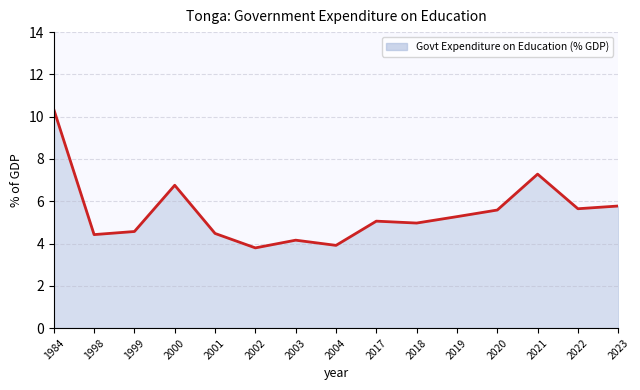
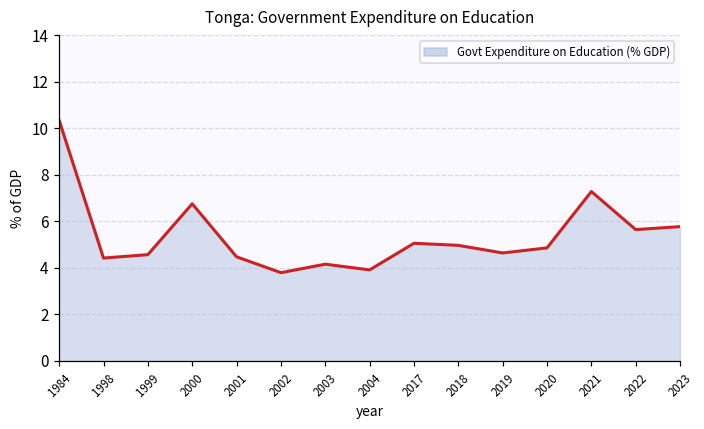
  {
    "1984": 10.3,
    "1998": 4.4,
    "1999": 4.6,
    "2000": 6.8,
    "2001": 4.5,
    "2002": 3.8,
    "2003": 4.2,
    "2004": 3.9,
    "2017": 5.1,
    "2018": 5.0,
-   "2019": 5.3,
-   "2020": 5.6,
+   "2019": 4.6,
+   "2020": 4.9,
    "2021": 7.3,
    "2022": 5.6,
    "2023": 5.8
  }
